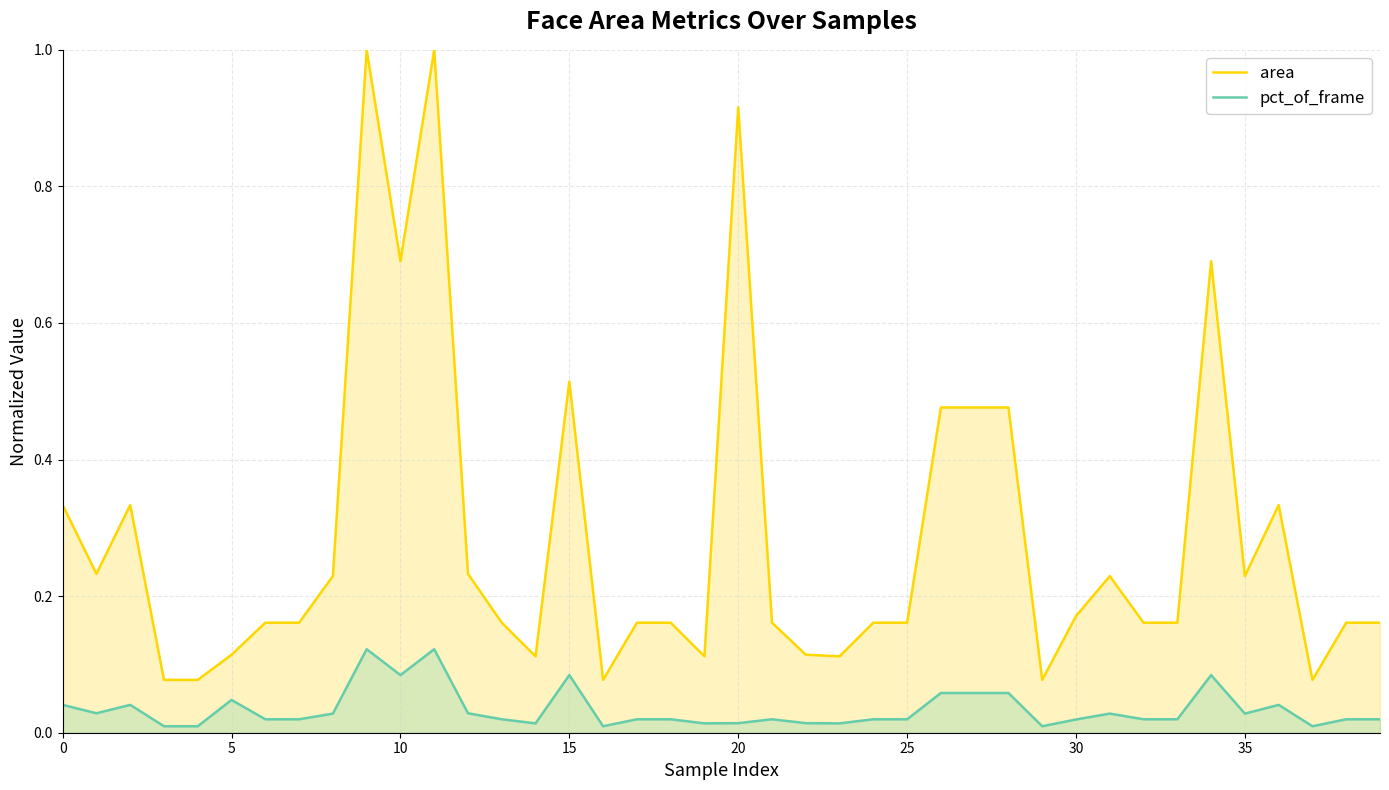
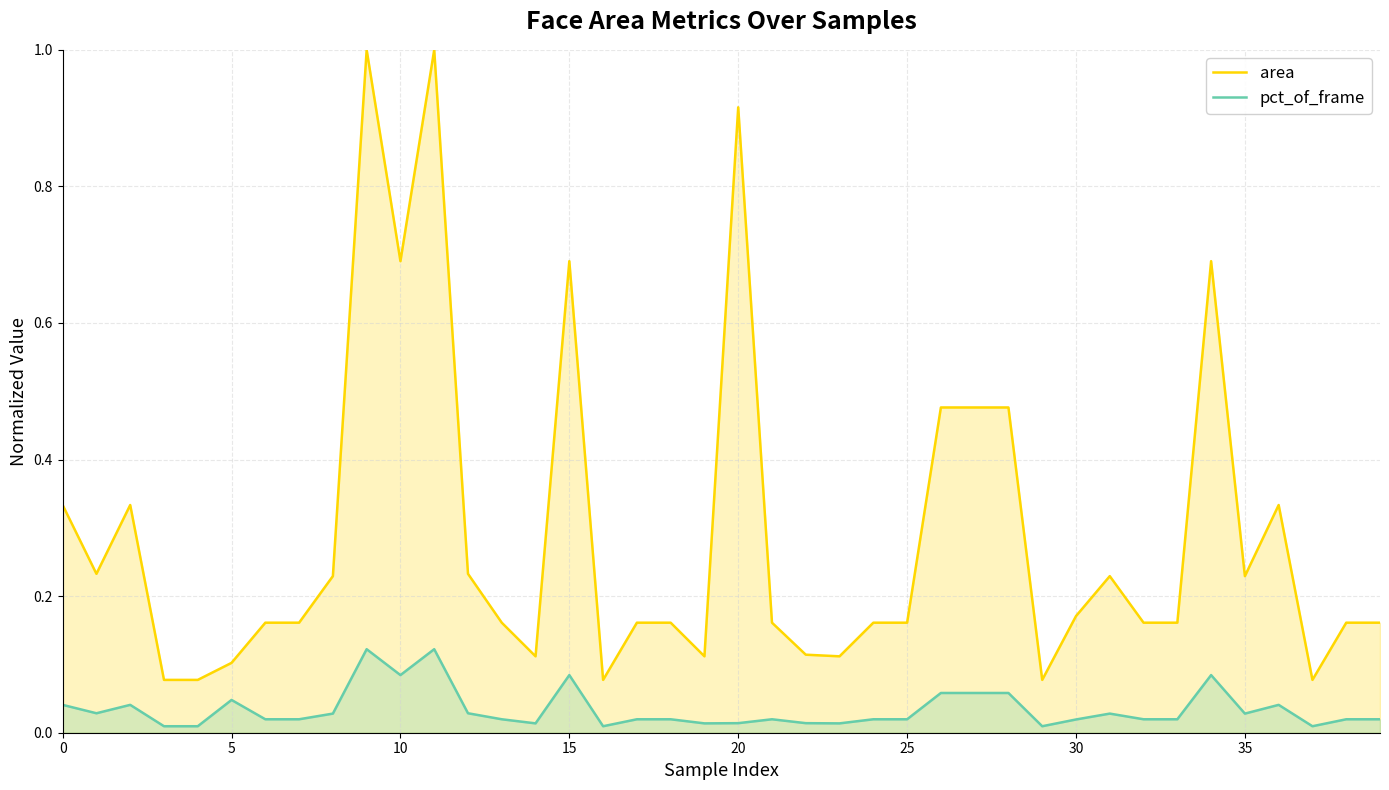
  {
    "area": {
      "0": 0.33,
-     "5": 0.11,
+     "5": 0.10,
      "10": 0.69,
-     "15": 0.51,
+     "15": 0.69,
      "20": 0.92,
      "25": 0.16,
      "30": 0.17,
      "35": 0.23
    },
    "pct_of_frame": {
      "0": 0.04,
      "5": 0.05,
      "10": 0.08,
      "15": 0.08,
      "20": 0.01,
      "25": 0.02,
      "30": 0.02,
      "35": 0.03
    }
  }
